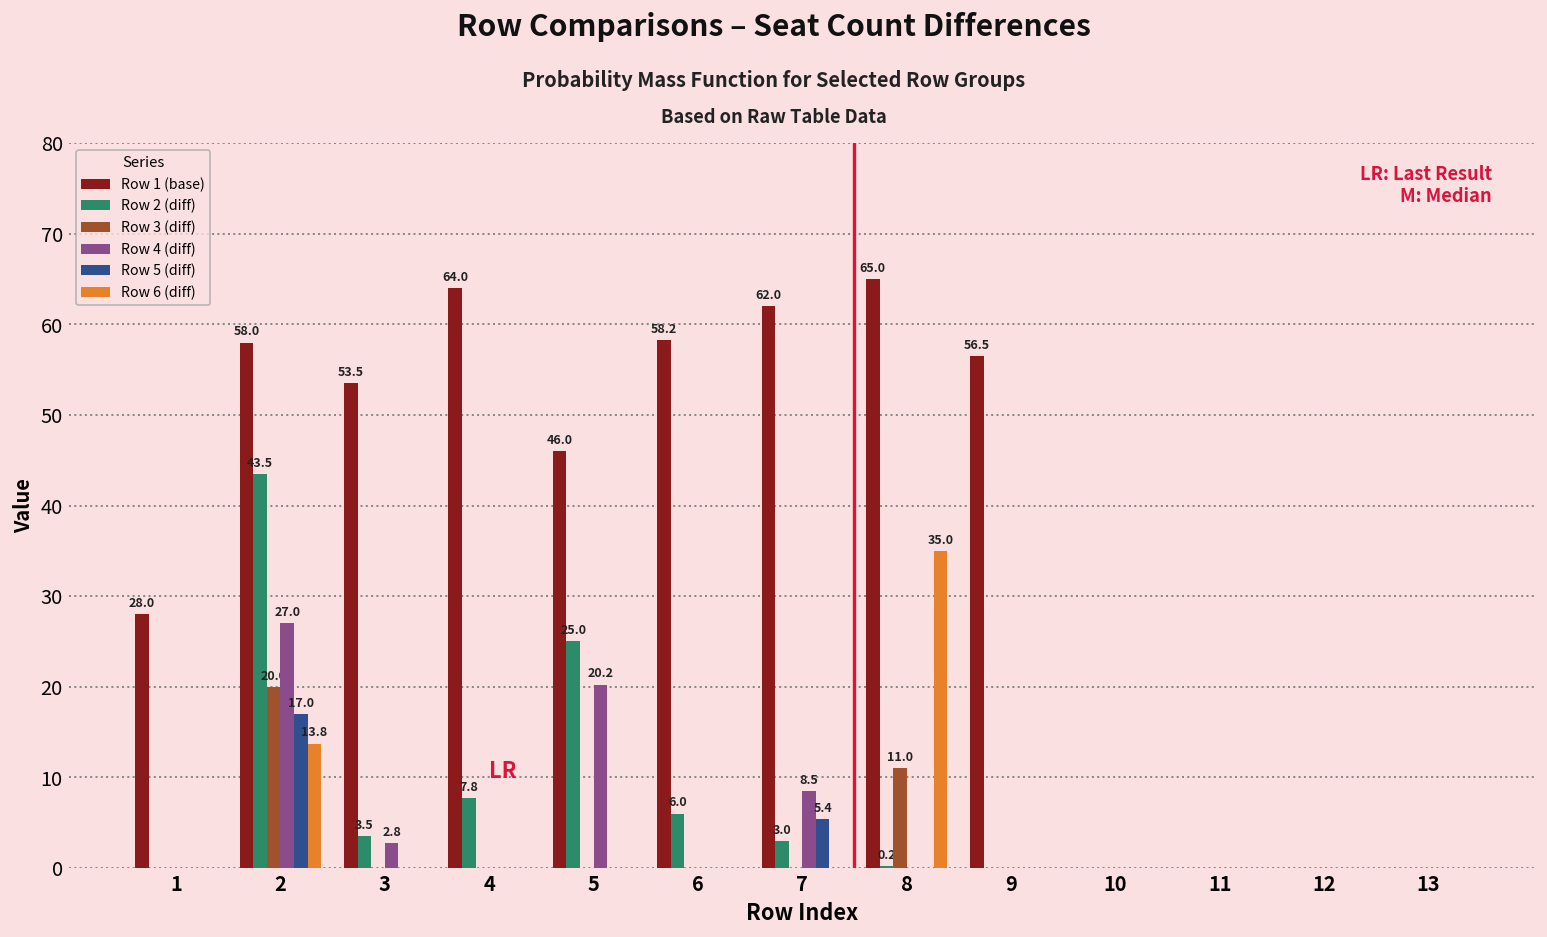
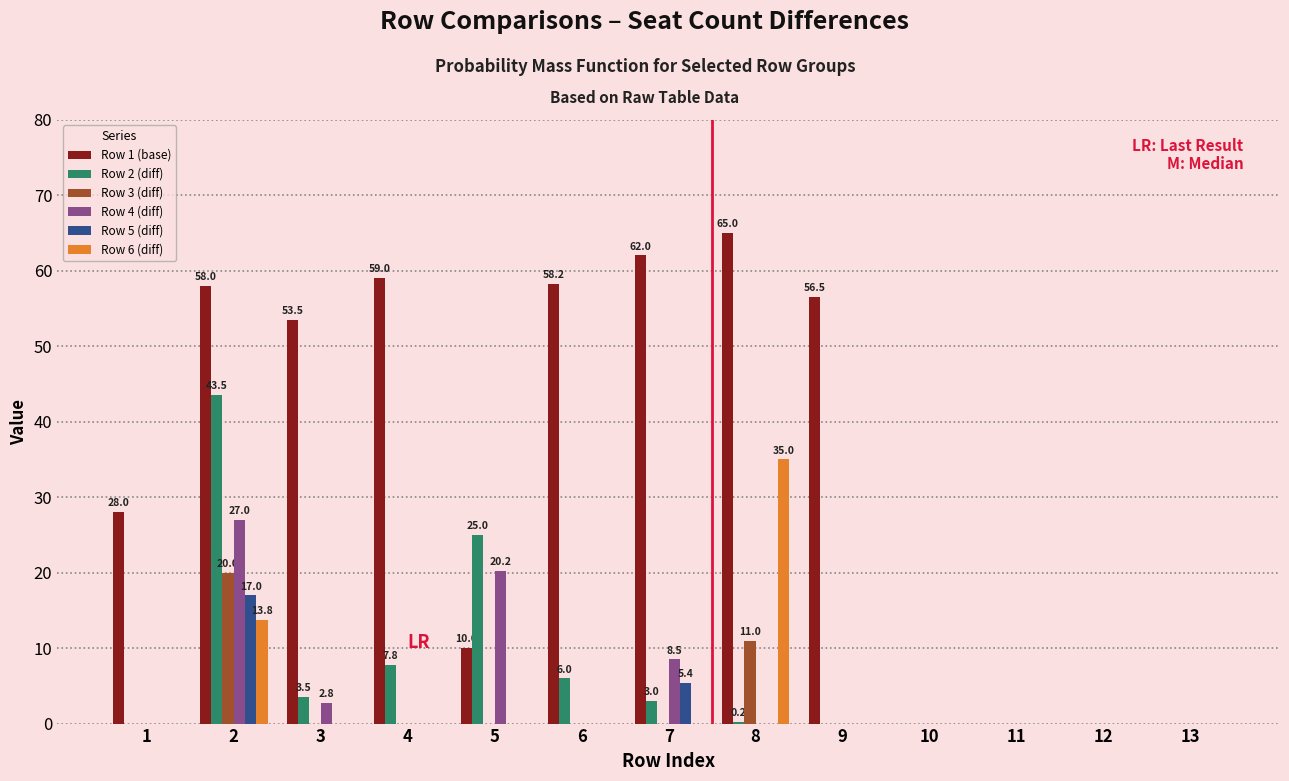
  {
    "Row 1 (base)": {
      "1": 28.0,
      "2": 58.0,
      "3": 53.5,
-     "4": 64.0,
-     "5": 46.0,
+     "4": 59.0,
+     "5": 10.0,
      "6": 58.2,
      "7": 62.0,
      "8": 65.0,
      "9": 56.5
    },
    "Row 2 (diff)": {
      "2": 43.5,
      "3": 3.5,
      "4": 7.8,
      "5": 25.0,
      "6": 6.0,
      "7": 3.0,
      "8": 0.2
    },
    "Row 3 (diff)": {
      "2": 20.0,
      "8": 11.0
    },
    "Row 4 (diff)": {
      "2": 27.0,
      "3": 2.8,
      "5": 20.2,
      "7": 8.5
    },
    "Row 5 (diff)": {
      "2": 17.0,
      "7": 5.4
    },
    "Row 6 (diff)": {
      "2": 13.8,
      "8": 35.0
    }
  }
